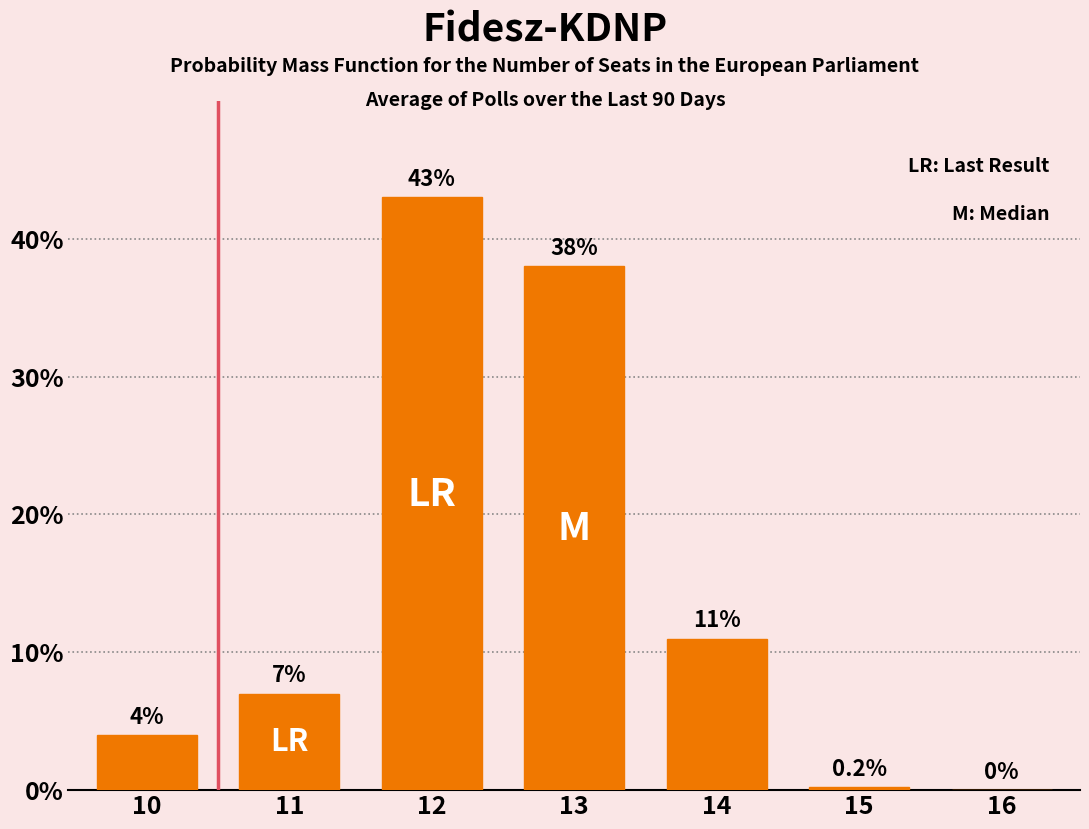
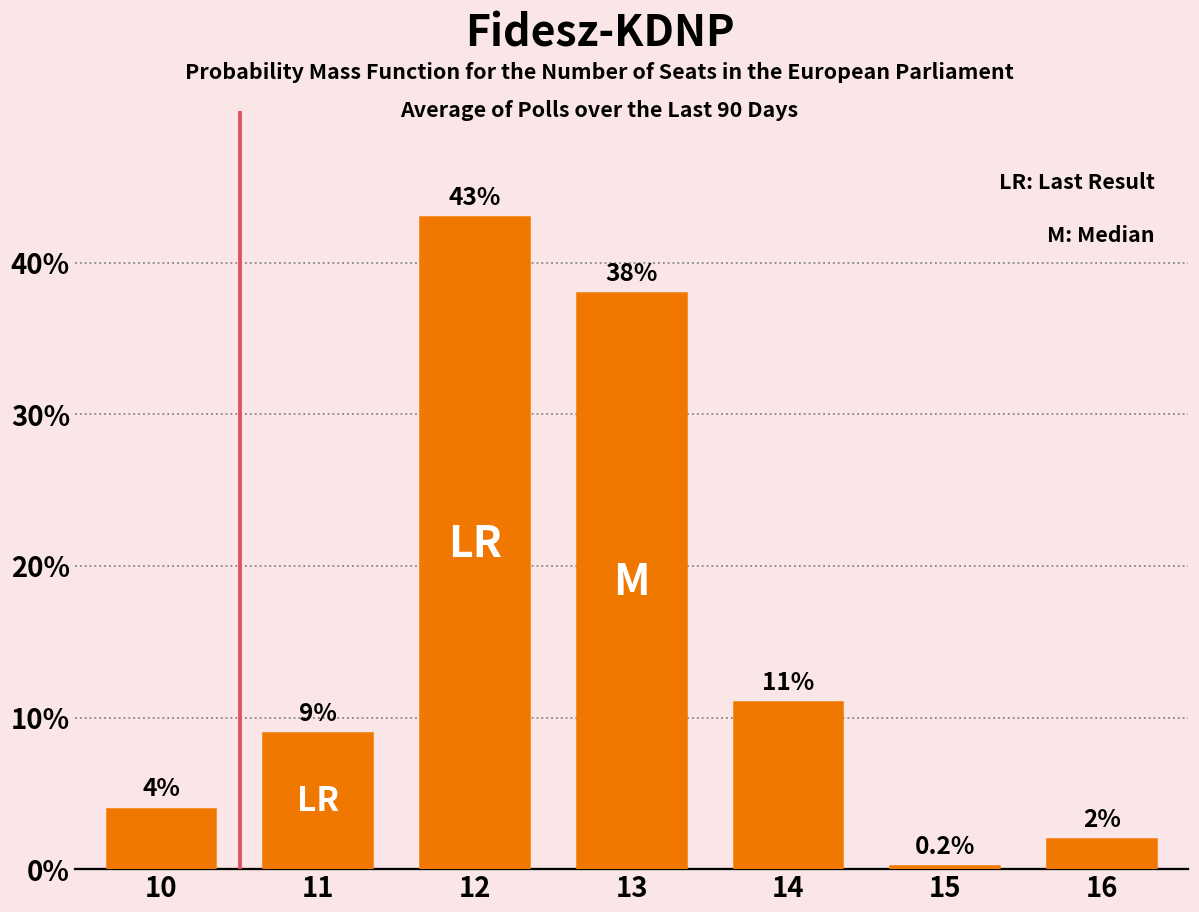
  {
    "10": "4%",
-   "11": "7%",
+   "11": "9%",
    "12": "43%",
    "13": "38%",
    "14": "11%",
    "15": "0.2%",
-   "16": "0%"
+   "16": "2%"
  }
